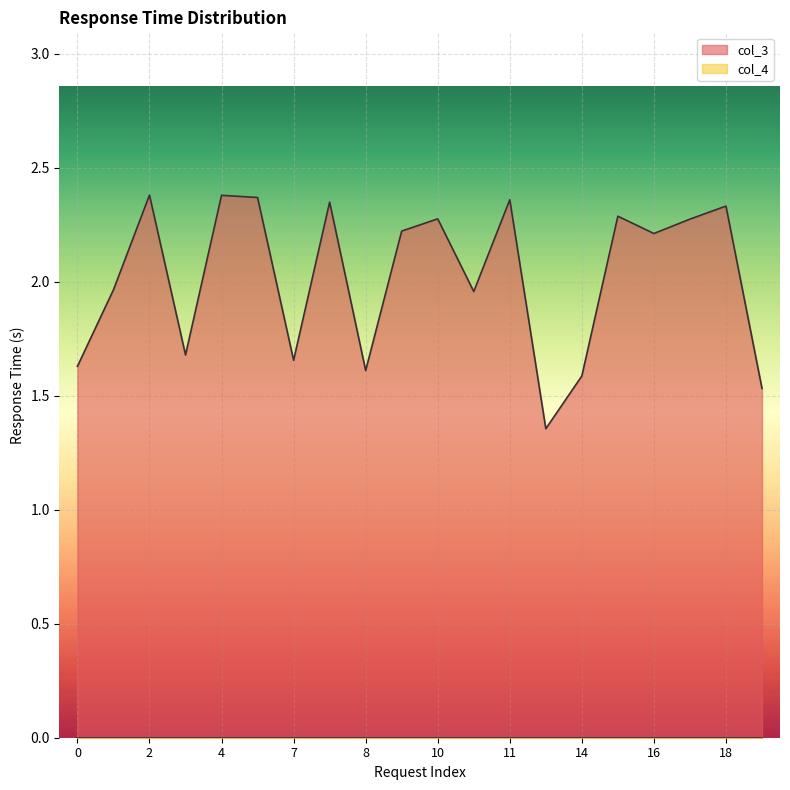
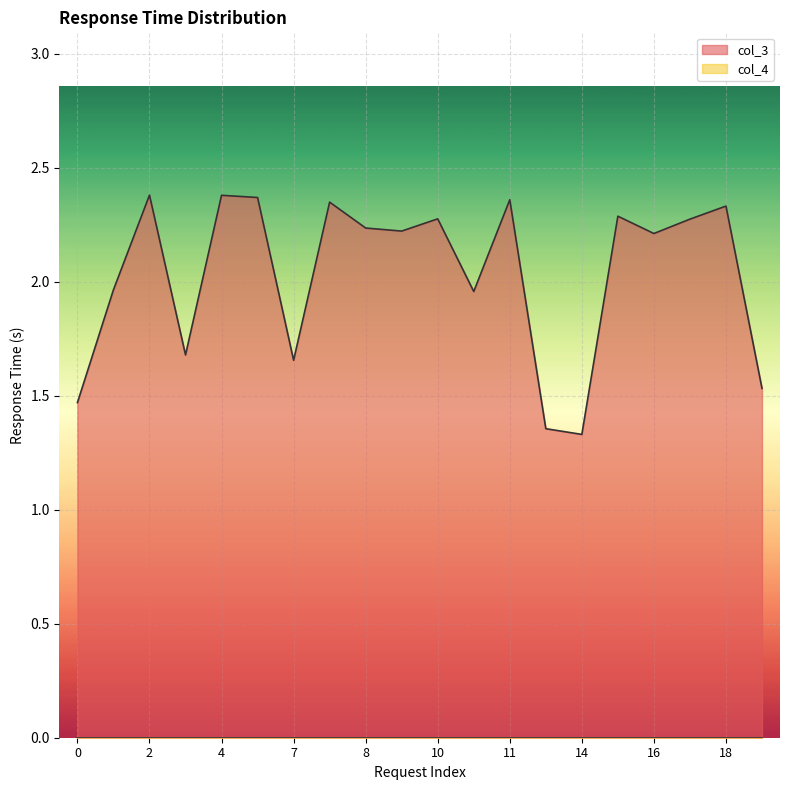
  {
    "col_3": {
-     "0": 1.63,
+     "0": 1.47,
      "2": 2.38,
      "4": 2.38,
-     "8": 1.61,
+     "8": 2.24,
      "10": 2.28,
-     "14": 1.59,
+     "14": 1.33,
      "16": 2.21,
      "18": 2.33
    },
    "col_4": {
      "0": 0.00,
      "2": 0.00,
      "4": 0.00,
      "8": 0.00,
      "10": 0.00,
      "14": 0.00,
      "16": 0.00,
      "18": 0.00
    }
  }
